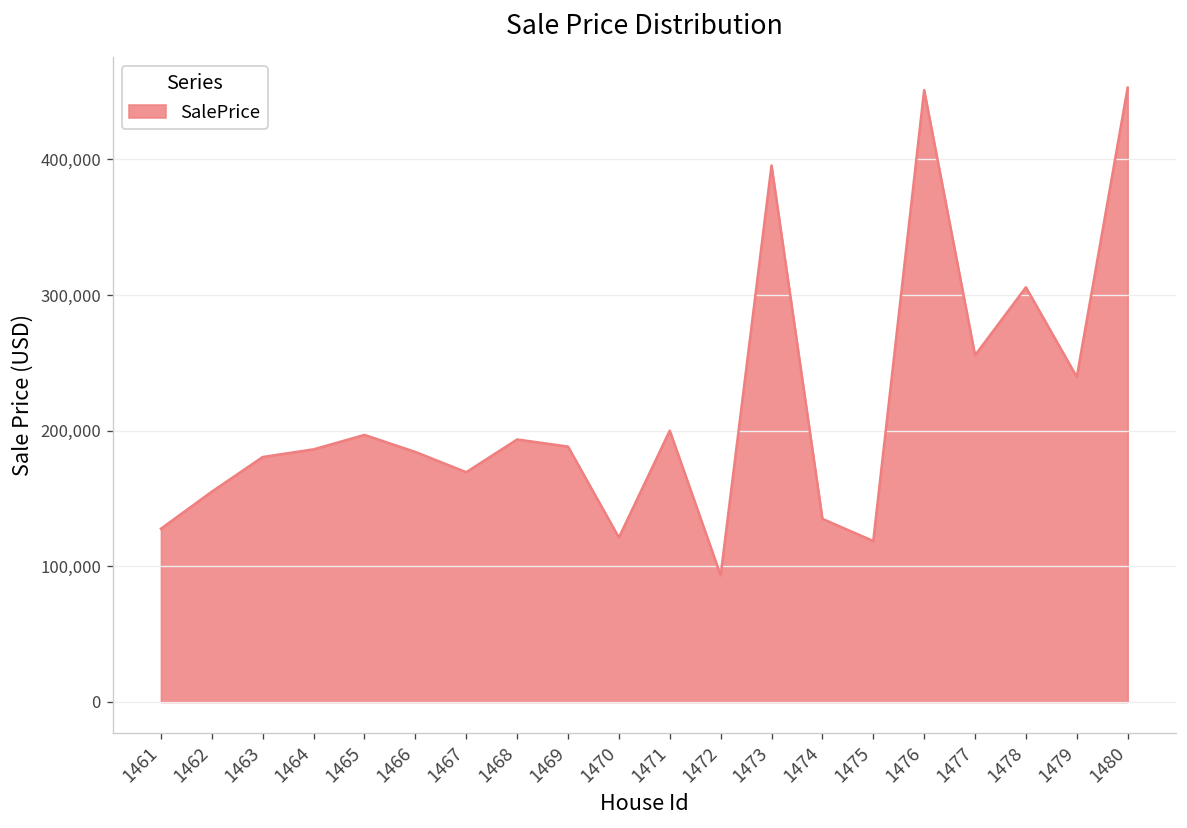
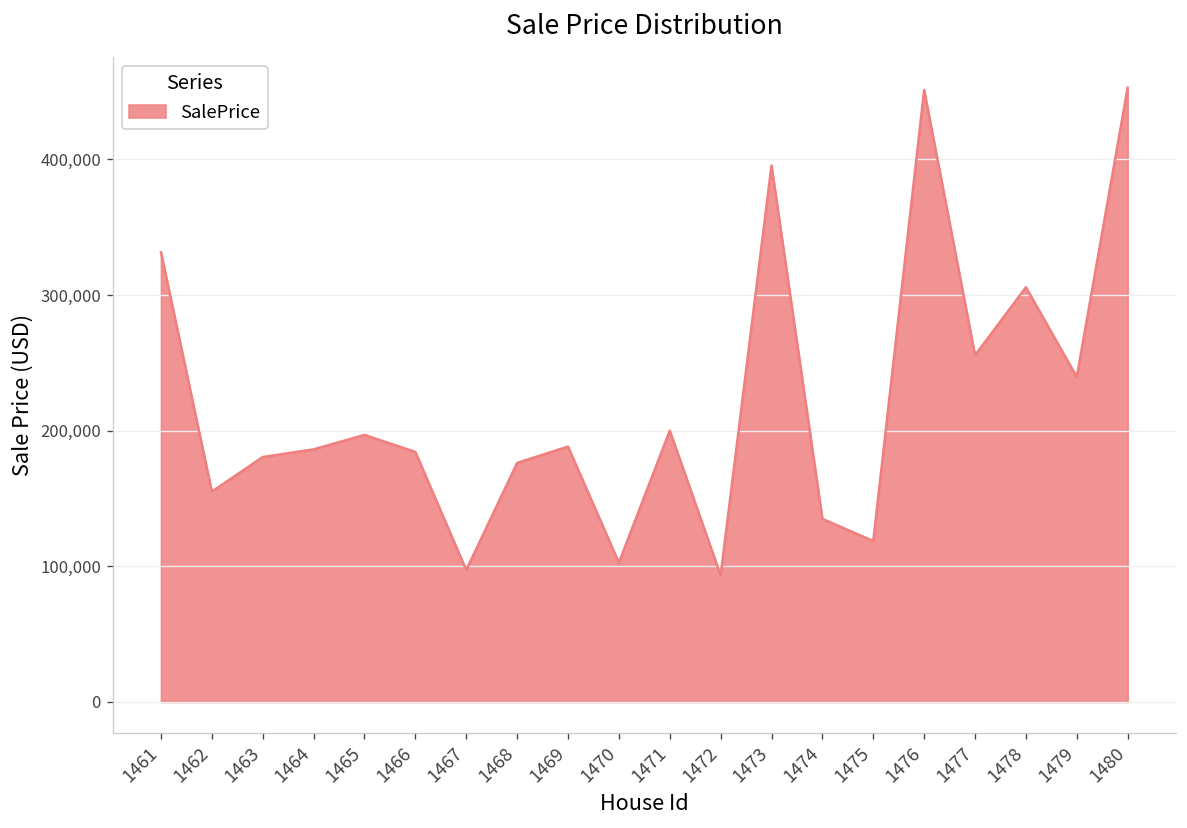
  {
-   "1461": "128,000",
+   "1461": "332,000",
    "1462": "155,000",
    "1463": "181,000",
    "1464": "186,000",
    "1465": "197,000",
    "1466": "184,000",
-   "1467": "169,000",
-   "1468": "194,000",
+   "1467": "97,000",
+   "1468": "176,000",
    "1469": "188,000",
-   "1470": "121,000",
+   "1470": "103,000",
    "1471": "200,000",
    "1472": "93,000",
    "1473": "396,000",
    "1474": "135,000",
    "1475": "119,000",
    "1476": "451,000",
    "1477": "256,000",
    "1478": "306,000",
    "1479": "240,000",
    "1480": "453,000"
  }
